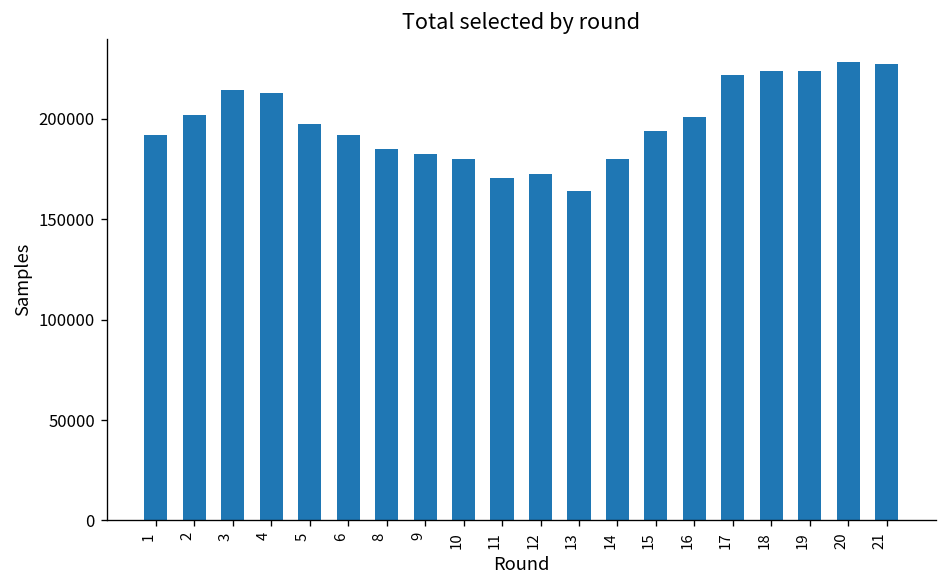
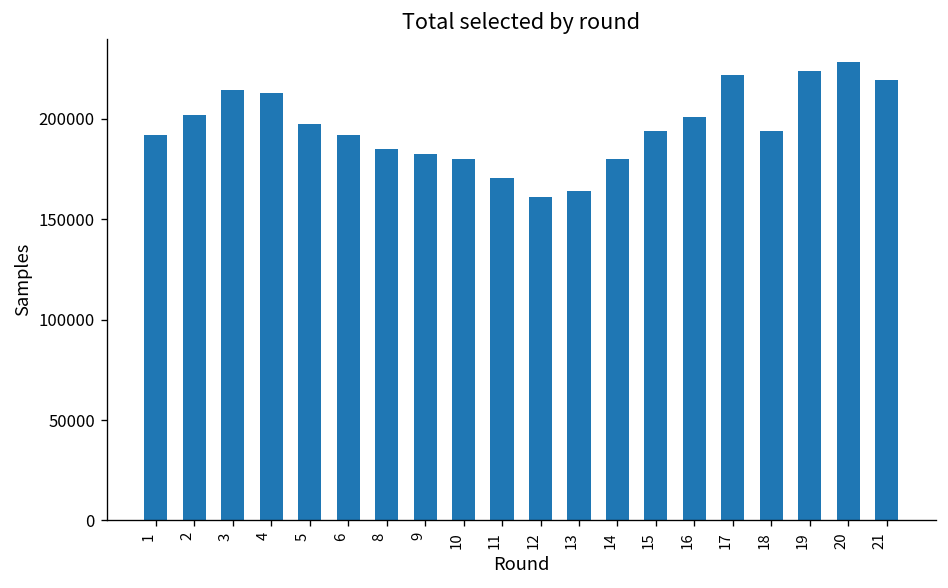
  {
    "1": 192000,
    "2": 202000,
    "3": 214000,
    "4": 213000,
    "5": 197000,
    "6": 192000,
    "8": 185000,
    "9": 183000,
    "10": 180000,
    "11": 171000,
-   "12": 172000,
+   "12": 161000,
    "13": 164000,
    "14": 180000,
    "15": 194000,
    "16": 201000,
    "17": 222000,
-   "18": 224000,
+   "18": 194000,
    "19": 224000,
    "20": 228000,
-   "21": 227000
+   "21": 219000
  }
